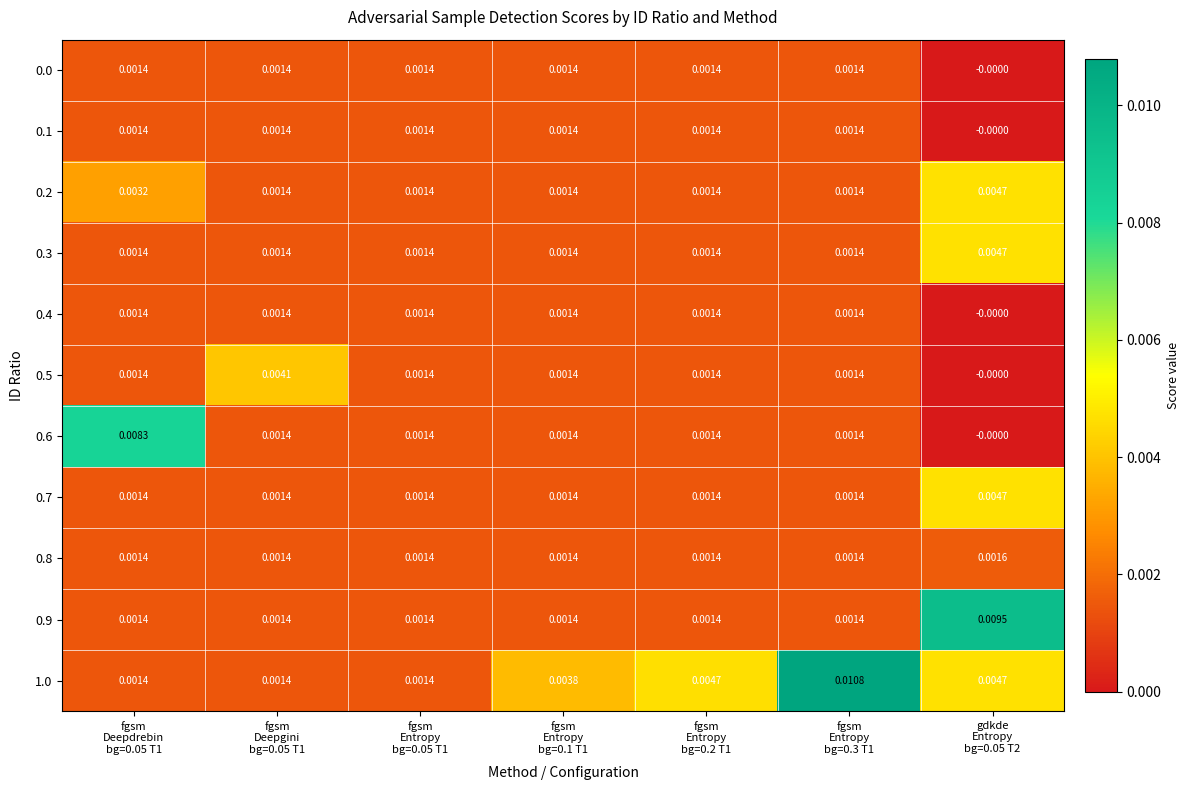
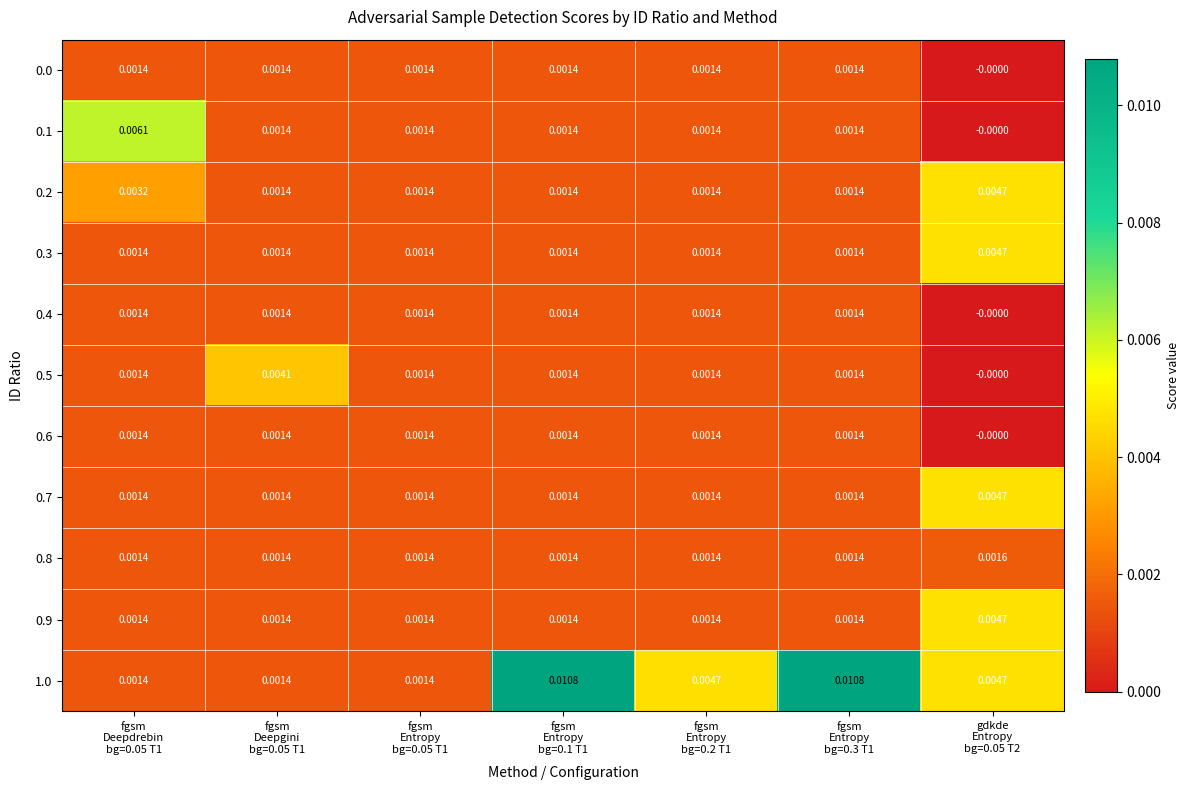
  {
    "0.0": {
      "fgsm Deepdrebin bg=0.05 T1": 0.0014,
      "fgsm Deepgini bg=0.05 T1": 0.0014,
      "fgsm Entropy bg=0.05 T1": 0.0014,
      "fgsm Entropy bg=0.1 T1": 0.0014,
      "fgsm Entropy bg=0.2 T1": 0.0014,
      "fgsm Entropy bg=0.3 T1": 0.0014,
      "gdkde Entropy bg=0.05 T2": -0.0000
    },
    "0.1": {
-     "fgsm Deepdrebin bg=0.05 T1": 0.0014,
+     "fgsm Deepdrebin bg=0.05 T1": 0.0061,
      "fgsm Deepgini bg=0.05 T1": 0.0014,
      "fgsm Entropy bg=0.05 T1": 0.0014,
      "fgsm Entropy bg=0.1 T1": 0.0014,
      "fgsm Entropy bg=0.2 T1": 0.0014,
      "fgsm Entropy bg=0.3 T1": 0.0014,
      "gdkde Entropy bg=0.05 T2": -0.0000
    },
    "0.2": {
      "fgsm Deepdrebin bg=0.05 T1": 0.0032,
      "fgsm Deepgini bg=0.05 T1": 0.0014,
      "fgsm Entropy bg=0.05 T1": 0.0014,
      "fgsm Entropy bg=0.1 T1": 0.0014,
      "fgsm Entropy bg=0.2 T1": 0.0014,
      "fgsm Entropy bg=0.3 T1": 0.0014,
      "gdkde Entropy bg=0.05 T2": 0.0047
    },
    "0.3": {
      "fgsm Deepdrebin bg=0.05 T1": 0.0014,
      "fgsm Deepgini bg=0.05 T1": 0.0014,
      "fgsm Entropy bg=0.05 T1": 0.0014,
      "fgsm Entropy bg=0.1 T1": 0.0014,
      "fgsm Entropy bg=0.2 T1": 0.0014,
      "fgsm Entropy bg=0.3 T1": 0.0014,
      "gdkde Entropy bg=0.05 T2": 0.0047
    },
    "0.4": {
      "fgsm Deepdrebin bg=0.05 T1": 0.0014,
      "fgsm Deepgini bg=0.05 T1": 0.0014,
      "fgsm Entropy bg=0.05 T1": 0.0014,
      "fgsm Entropy bg=0.1 T1": 0.0014,
      "fgsm Entropy bg=0.2 T1": 0.0014,
      "fgsm Entropy bg=0.3 T1": 0.0014,
      "gdkde Entropy bg=0.05 T2": -0.0000
    },
    "0.5": {
      "fgsm Deepdrebin bg=0.05 T1": 0.0014,
      "fgsm Deepgini bg=0.05 T1": 0.0041,
      "fgsm Entropy bg=0.05 T1": 0.0014,
      "fgsm Entropy bg=0.1 T1": 0.0014,
      "fgsm Entropy bg=0.2 T1": 0.0014,
      "fgsm Entropy bg=0.3 T1": 0.0014,
      "gdkde Entropy bg=0.05 T2": -0.0000
    },
    "0.6": {
-     "fgsm Deepdrebin bg=0.05 T1": 0.0083,
+     "fgsm Deepdrebin bg=0.05 T1": 0.0014,
      "fgsm Deepgini bg=0.05 T1": 0.0014,
      "fgsm Entropy bg=0.05 T1": 0.0014,
      "fgsm Entropy bg=0.1 T1": 0.0014,
      "fgsm Entropy bg=0.2 T1": 0.0014,
      "fgsm Entropy bg=0.3 T1": 0.0014,
      "gdkde Entropy bg=0.05 T2": -0.0000
    },
    "0.7": {
      "fgsm Deepdrebin bg=0.05 T1": 0.0014,
      "fgsm Deepgini bg=0.05 T1": 0.0014,
      "fgsm Entropy bg=0.05 T1": 0.0014,
      "fgsm Entropy bg=0.1 T1": 0.0014,
      "fgsm Entropy bg=0.2 T1": 0.0014,
      "fgsm Entropy bg=0.3 T1": 0.0014,
      "gdkde Entropy bg=0.05 T2": 0.0047
    },
    "0.8": {
      "fgsm Deepdrebin bg=0.05 T1": 0.0014,
      "fgsm Deepgini bg=0.05 T1": 0.0014,
      "fgsm Entropy bg=0.05 T1": 0.0014,
      "fgsm Entropy bg=0.1 T1": 0.0014,
      "fgsm Entropy bg=0.2 T1": 0.0014,
      "fgsm Entropy bg=0.3 T1": 0.0014,
      "gdkde Entropy bg=0.05 T2": 0.0016
    },
    "0.9": {
      "fgsm Deepdrebin bg=0.05 T1": 0.0014,
      "fgsm Deepgini bg=0.05 T1": 0.0014,
      "fgsm Entropy bg=0.05 T1": 0.0014,
      "fgsm Entropy bg=0.1 T1": 0.0014,
      "fgsm Entropy bg=0.2 T1": 0.0014,
      "fgsm Entropy bg=0.3 T1": 0.0014,
-     "gdkde Entropy bg=0.05 T2": 0.0095
+     "gdkde Entropy bg=0.05 T2": 0.0047
    },
    "1.0": {
      "fgsm Deepdrebin bg=0.05 T1": 0.0014,
      "fgsm Deepgini bg=0.05 T1": 0.0014,
      "fgsm Entropy bg=0.05 T1": 0.0014,
-     "fgsm Entropy bg=0.1 T1": 0.0038,
+     "fgsm Entropy bg=0.1 T1": 0.0108,
      "fgsm Entropy bg=0.2 T1": 0.0047,
      "fgsm Entropy bg=0.3 T1": 0.0108,
      "gdkde Entropy bg=0.05 T2": 0.0047
    }
  }
